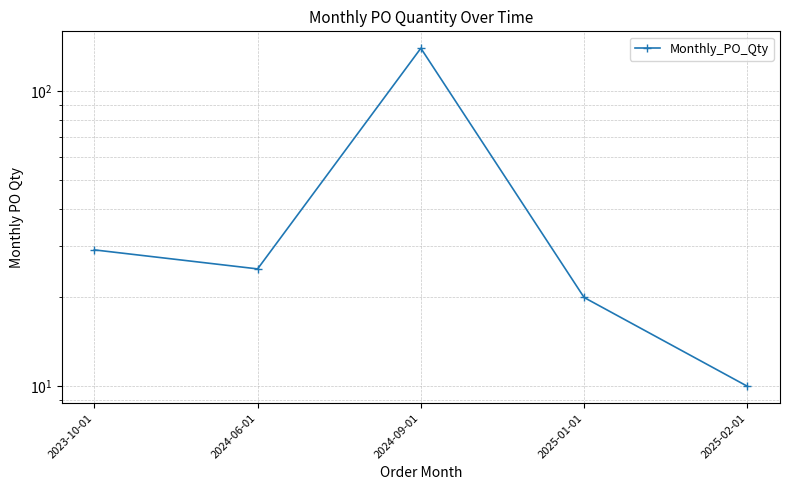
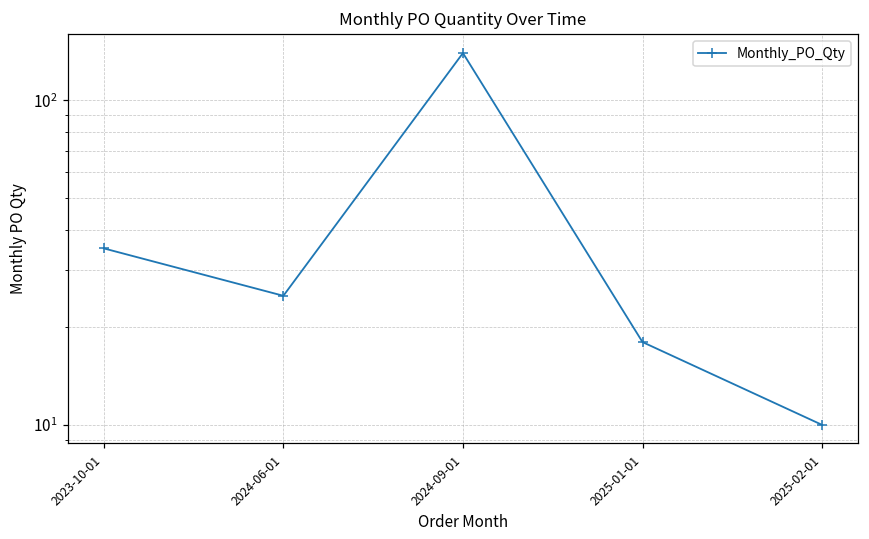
  {
-   "2023-10-01": 29,
+   "2023-10-01": 35,
    "2024-06-01": 25,
    "2024-09-01": 140,
-   "2025-01-01": 20,
+   "2025-01-01": 18,
    "2025-02-01": 10
  }
